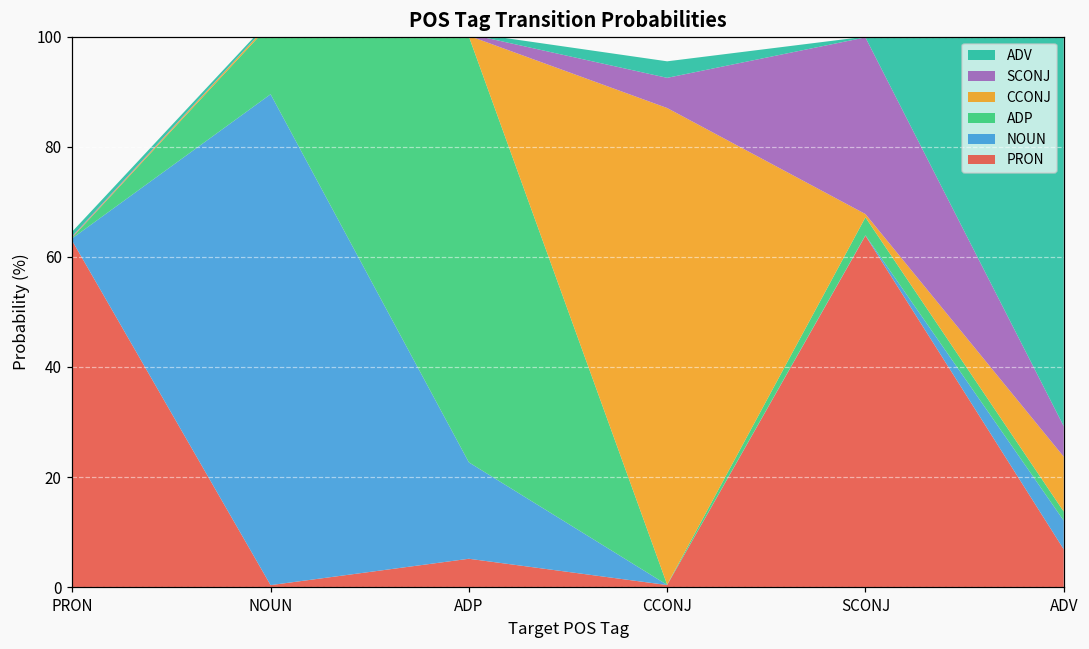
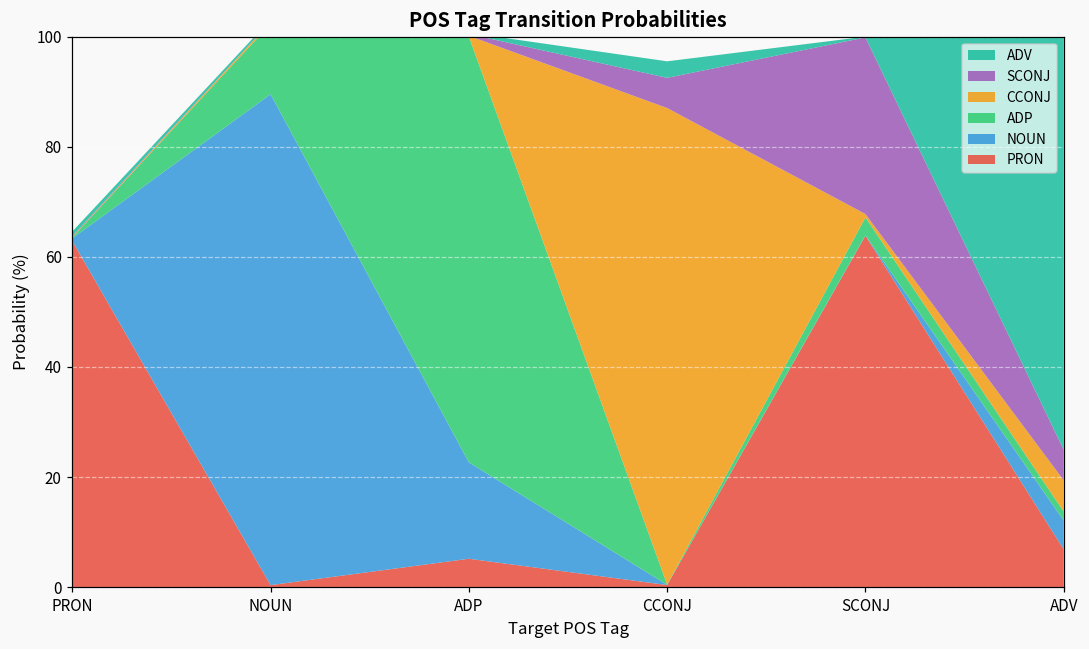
  {
    "PRON": {
      "ADP": 5,
      "ADV": 7
    },
    "NOUN": {
      "NOUN": 89,
      "ADP": 18,
      "ADV": 5
    },
    "CCONJ": {
      "CCONJ": 87,
      "SCONJ": 1,
-     "ADV": 10
+     "ADV": 6
    },
    "SCONJ": {
      "CCONJ": 5,
      "ADV": 6
    }
  }
